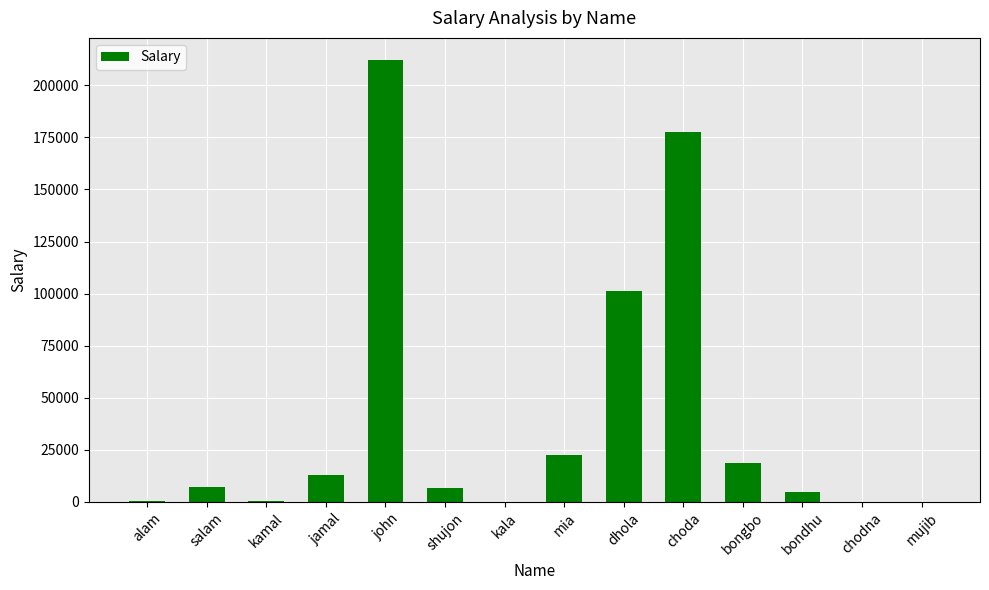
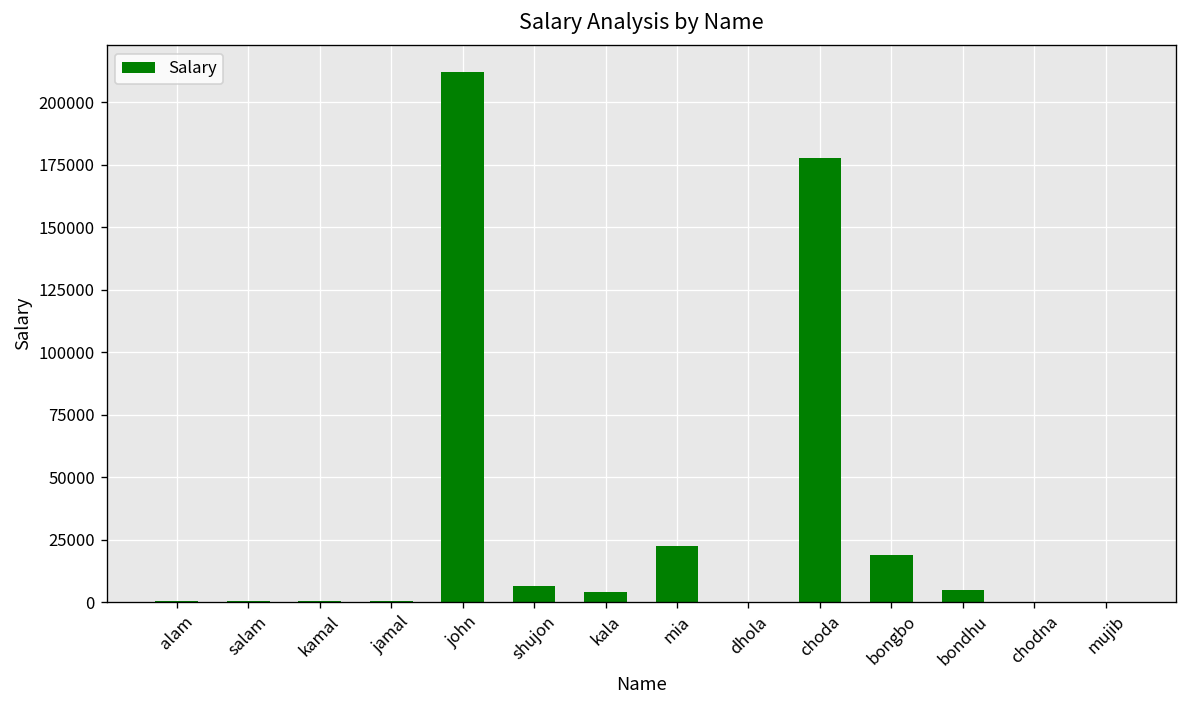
  {
-   "salam": 7000,
-   "jamal": 13000,
+   "salam": 0,
+   "jamal": 1000,
    "john": 212000,
    "shujon": 7000,
-   "kala": 0,
-   "dhola": 101000,
+   "kala": 4000,
+   "dhola": 0,
    "choda": 178000,
    "bongbo": 19000,
    "bondhu": 5000
  }
